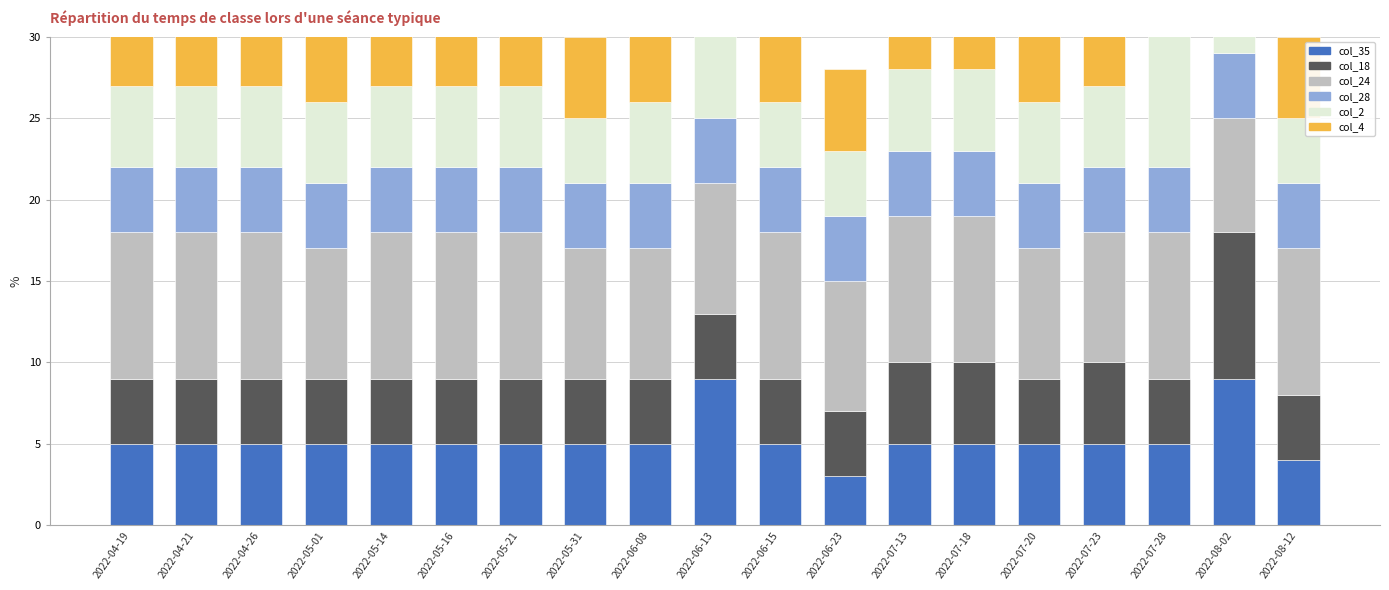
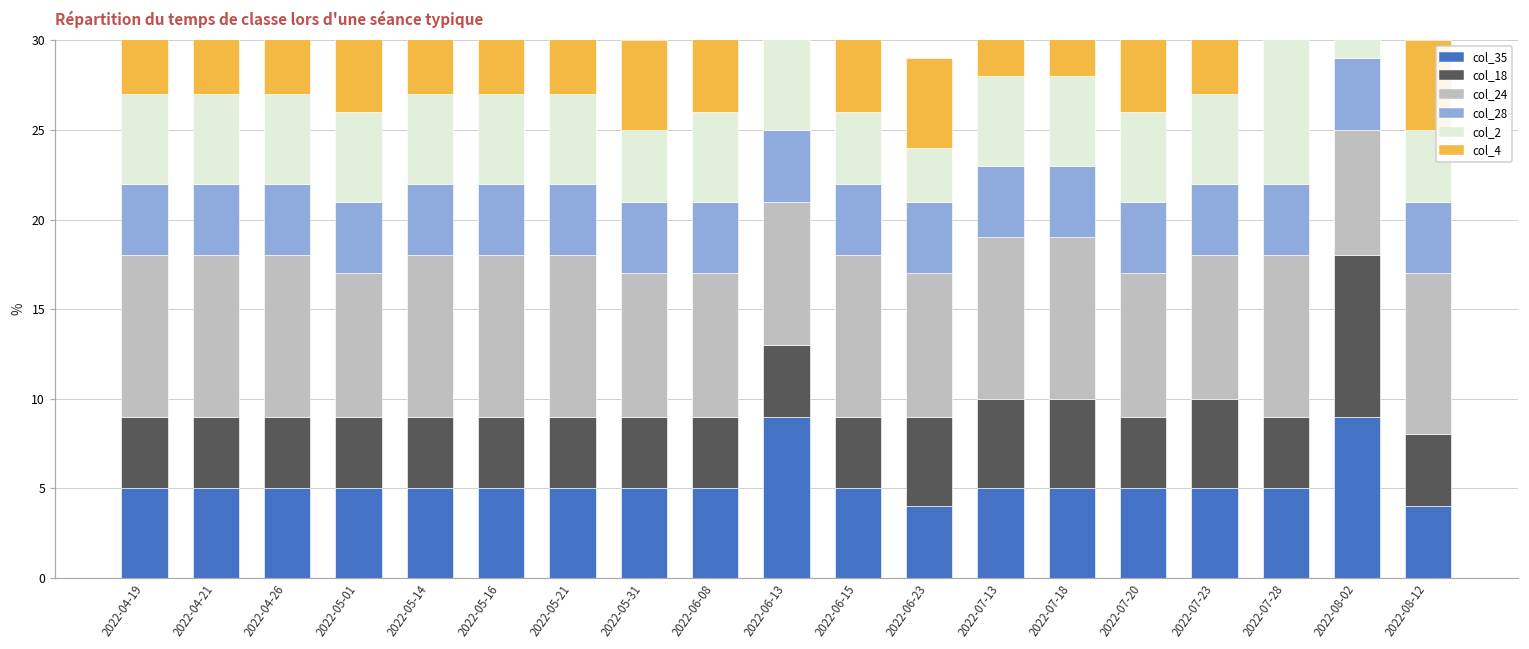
  {
    "col_35": {
      "2022-04-19": 5,
      "2022-04-21": 5,
      "2022-04-26": 5,
      "2022-05-01": 5,
      "2022-05-14": 5,
      "2022-05-16": 5,
      "2022-05-21": 5,
      "2022-05-31": 5,
      "2022-06-08": 5,
      "2022-06-13": 9,
      "2022-06-15": 5,
-     "2022-06-23": 3,
+     "2022-06-23": 4,
      "2022-07-13": 5,
      "2022-07-18": 5,
      "2022-07-20": 5,
      "2022-07-23": 5,
      "2022-07-28": 5,
      "2022-08-02": 9,
      "2022-08-12": 4
    },
    "col_18": {
      "2022-04-19": 4,
      "2022-04-21": 4,
      "2022-04-26": 4,
      "2022-05-01": 4,
      "2022-05-14": 4,
      "2022-05-16": 4,
      "2022-05-21": 4,
      "2022-05-31": 4,
      "2022-06-08": 4,
      "2022-06-13": 4,
      "2022-06-15": 4,
-     "2022-06-23": 4,
+     "2022-06-23": 5,
      "2022-07-13": 5,
      "2022-07-18": 5,
      "2022-07-20": 4,
      "2022-07-23": 5,
      "2022-07-28": 4,
      "2022-08-02": 9,
      "2022-08-12": 4
    },
    "col_2": {
      "2022-04-19": 5,
      "2022-04-21": 5,
      "2022-04-26": 5,
      "2022-05-01": 5,
      "2022-05-14": 5,
      "2022-05-16": 5,
      "2022-05-21": 5,
      "2022-05-31": 4,
      "2022-06-08": 5,
      "2022-06-15": 4,
-     "2022-06-23": 4,
+     "2022-06-23": 3,
      "2022-07-13": 5,
      "2022-07-18": 5,
      "2022-07-20": 5,
      "2022-07-23": 5,
      "2022-08-12": 4
    },
    "col_4": {
      "2022-05-31": 5,
      "2022-06-23": 5,
      "2022-08-12": 5
    }
  }
